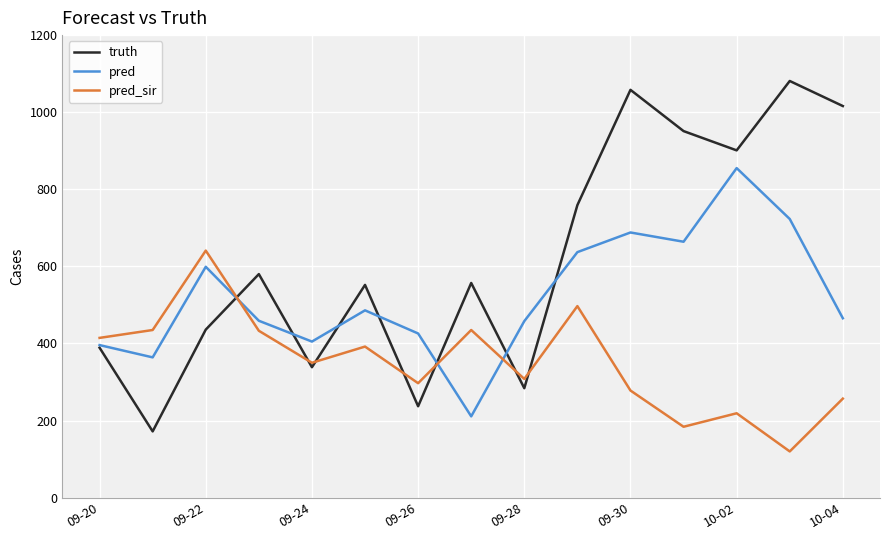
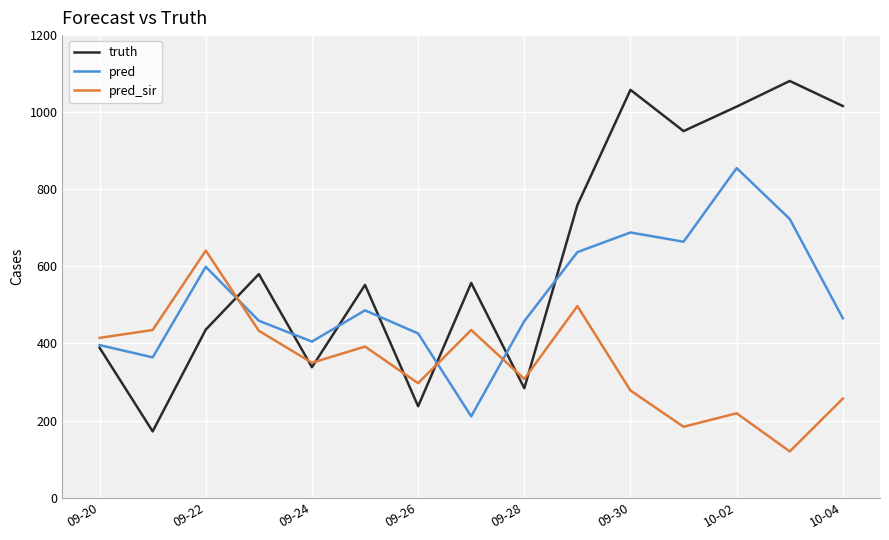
  {
    "truth": {
      "09-20": 390,
      "09-22": 440,
      "09-24": 340,
      "09-26": 240,
      "09-28": 280,
      "09-30": 1060,
-     "10-02": 900,
+     "10-02": 1010,
      "10-04": 1020
    },
    "pred": {
      "09-20": 400,
      "09-22": 600,
      "09-24": 410,
      "09-26": 430,
      "09-28": 460,
      "09-30": 690,
      "10-02": 860,
      "10-04": 470
    },
    "pred_sir": {
      "09-20": 410,
      "09-22": 640,
      "09-24": 350,
      "09-26": 300,
      "09-28": 310,
      "09-30": 280,
      "10-02": 220,
      "10-04": 260
    }
  }
